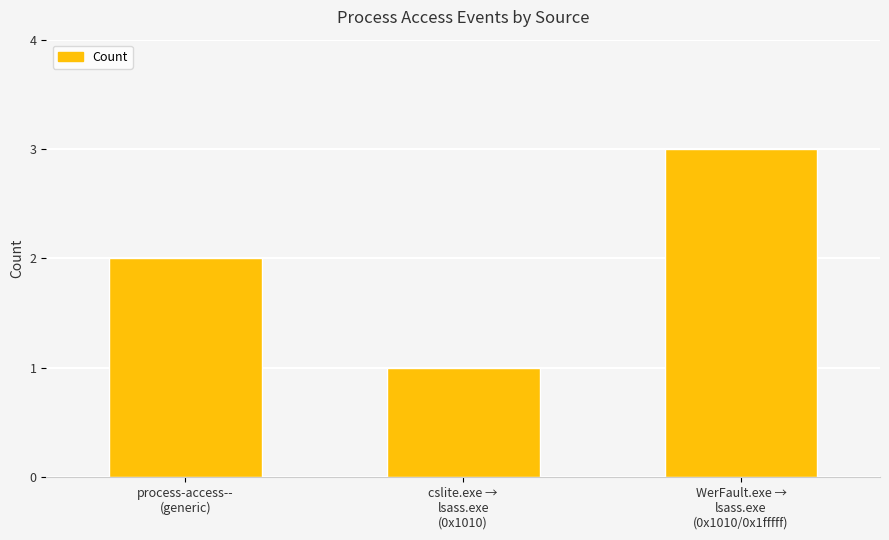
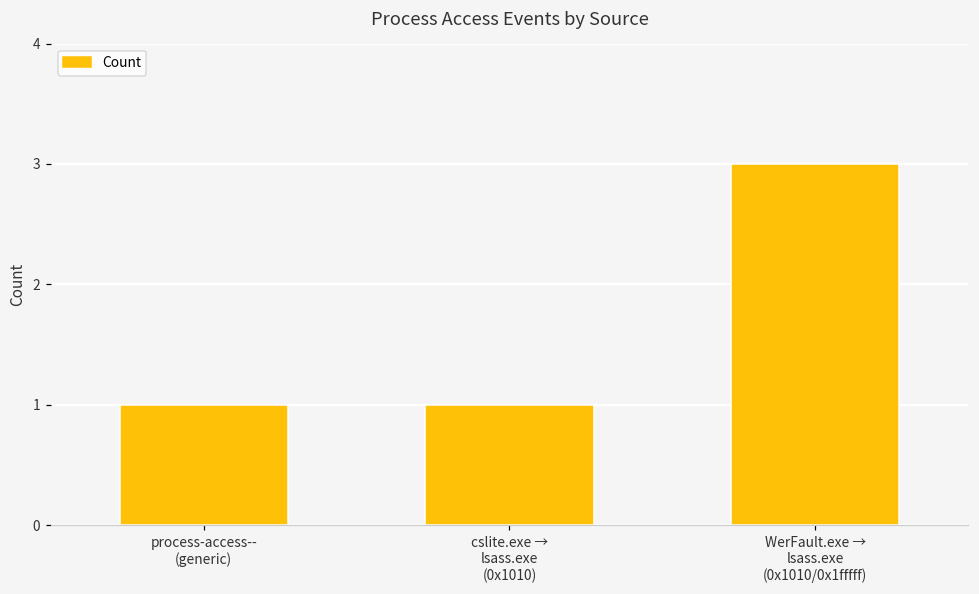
  {
-   "process-access-- (generic)": 2,
+   "process-access-- (generic)": 1,
    "cslite.exe → lsass.exe (0x1010)": 1,
    "WerFault.exe → lsass.exe (0x1010/0x1fffff)": 3
  }
